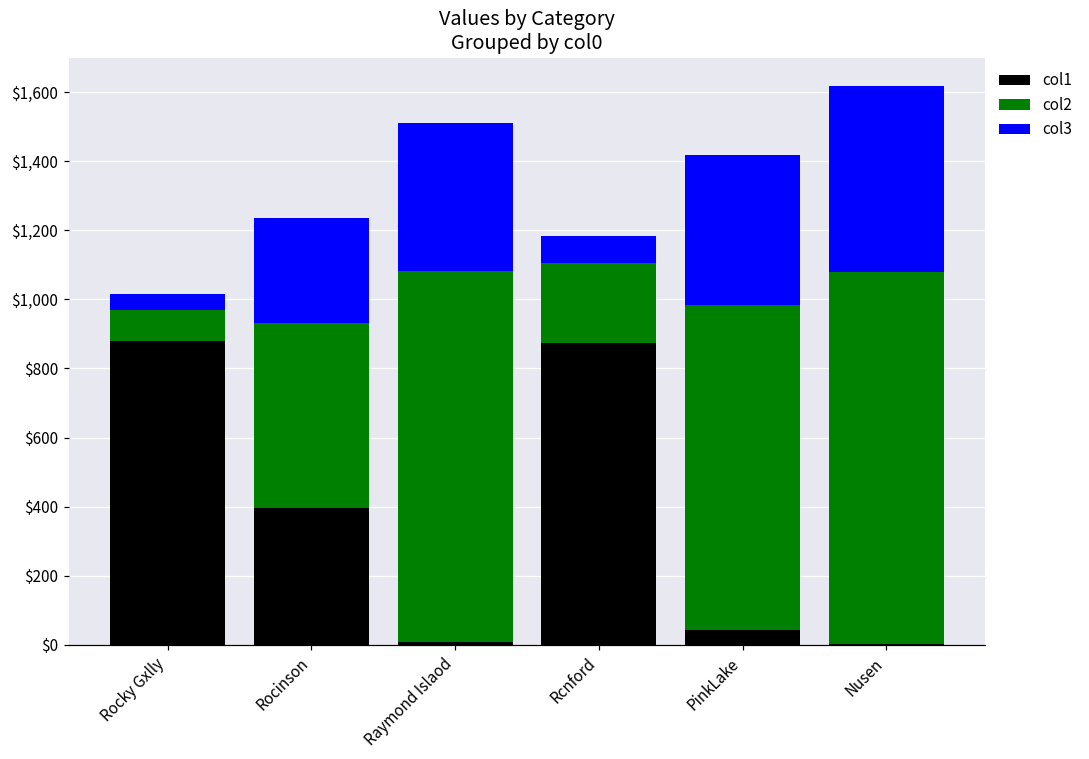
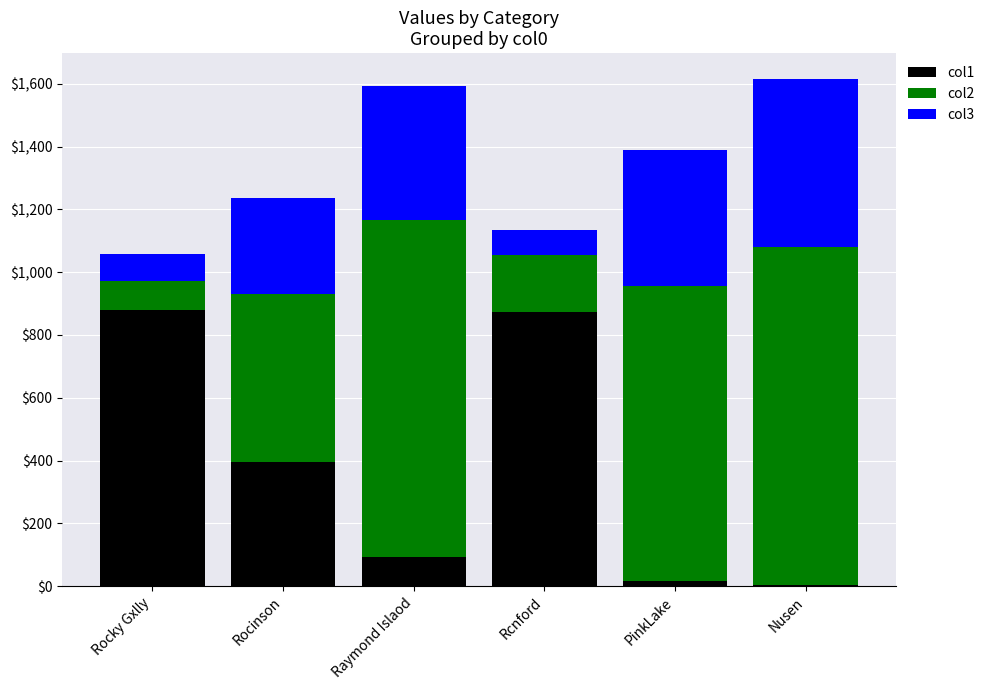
  {
    "col1": {
      "Rocky Gxlly": "$880",
      "Rocinson": "$400",
-     "Raymond Islaod": "$10",
+     "Raymond Islaod": "$90",
      "Rcnford": "$870",
-     "PinkLake": "$40"
+     "PinkLake": "$20"
    },
    "col2": {
      "Rocky Gxlly": "$90",
      "Rocinson": "$530",
      "Raymond Islaod": "$1,070",
-     "Rcnford": "$230",
+     "Rcnford": "$180",
      "PinkLake": "$940",
      "Nusen": "$1,080"
    },
    "col3": {
-     "Rocky Gxlly": "$50",
+     "Rocky Gxlly": "$90",
      "Rocinson": "$300",
      "Raymond Islaod": "$430",
      "Rcnford": "$80",
      "PinkLake": "$440",
      "Nusen": "$540"
    }
  }
